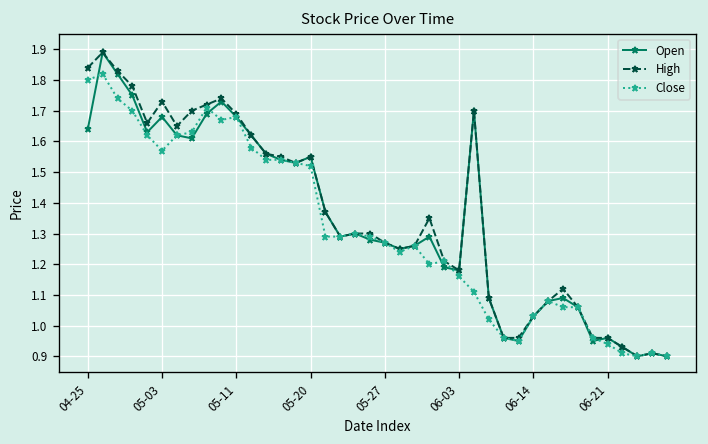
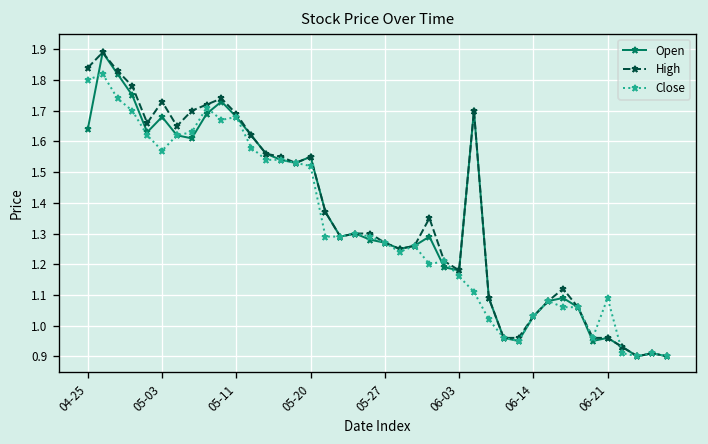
  {
    "Close": {
      "04-25": 1.80,
      "05-03": 1.57,
      "05-20": 1.52,
      "06-03": 1.16,
-     "06-21": 0.94
+     "06-21": 1.09
    }
  }
